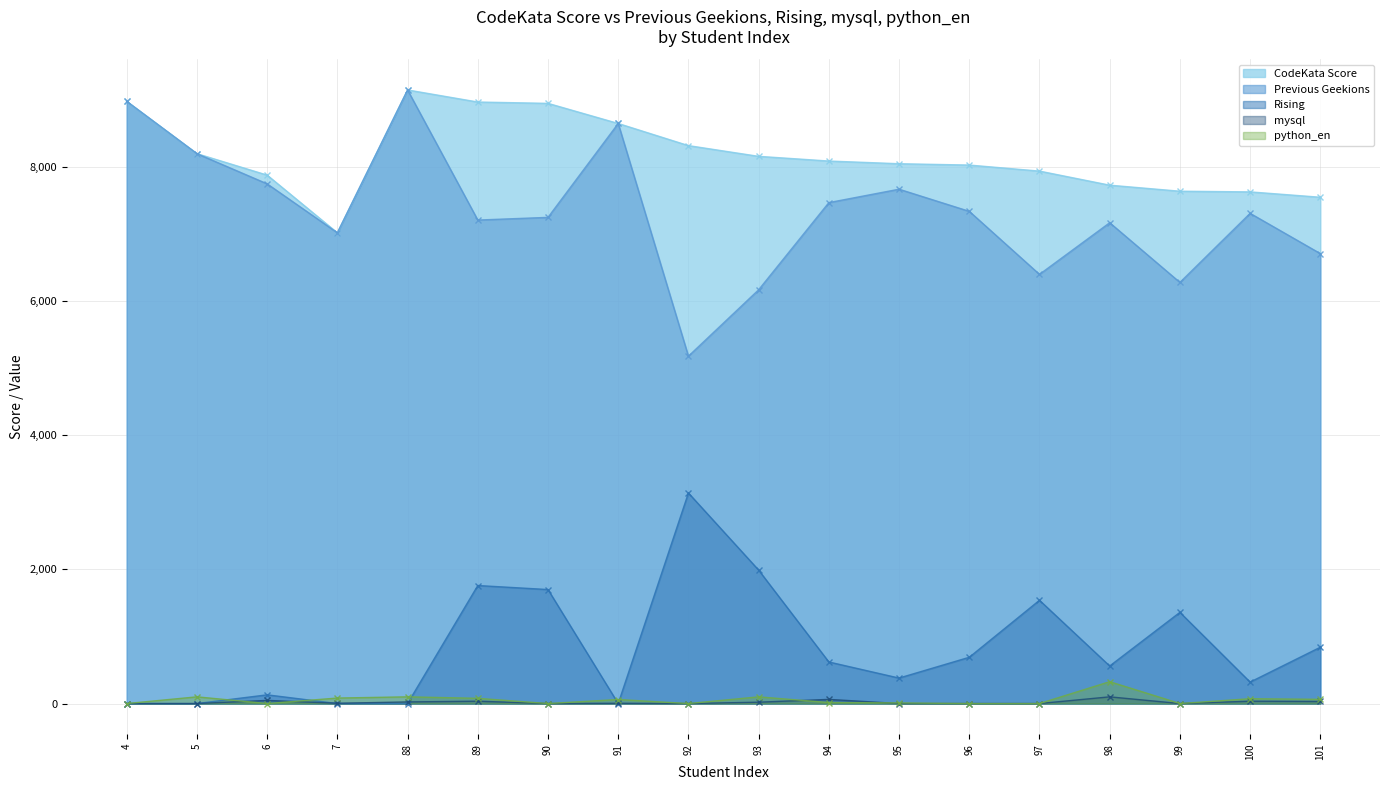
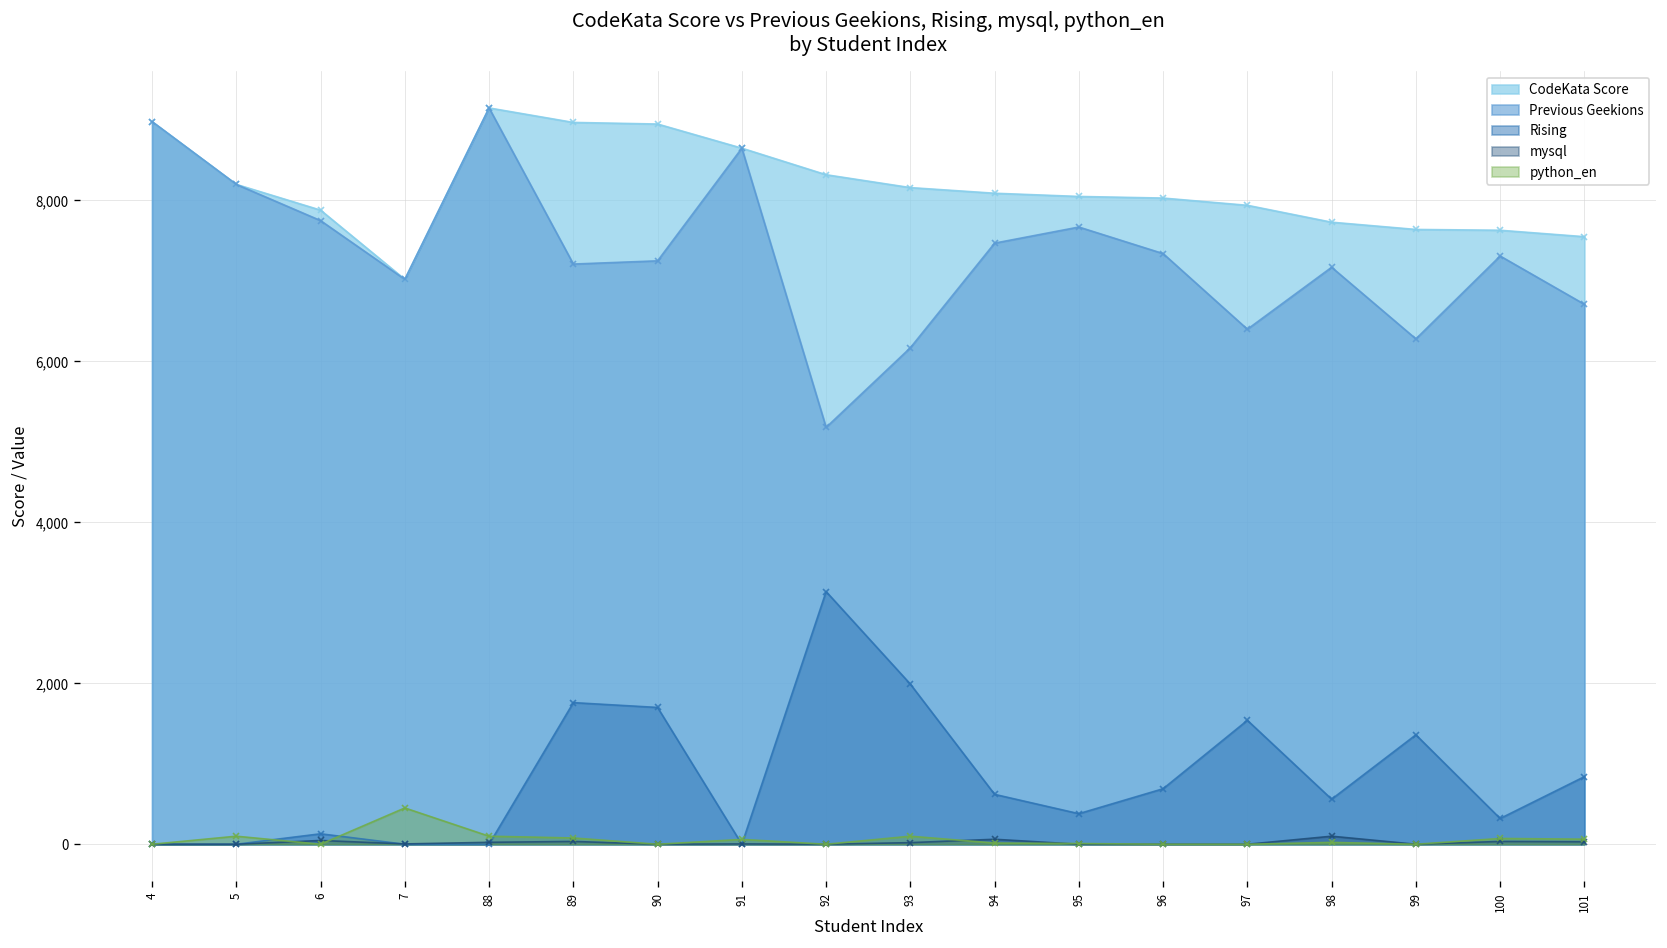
  {
    "python_en": {
      "5": 100,
      "6": 0,
-     "7": 100,
+     "7": 500,
      "88": 100,
      "89": 100,
      "91": 100,
      "93": 100,
      "94": 0,
-     "98": 300
+     "98": 0
    }
  }
